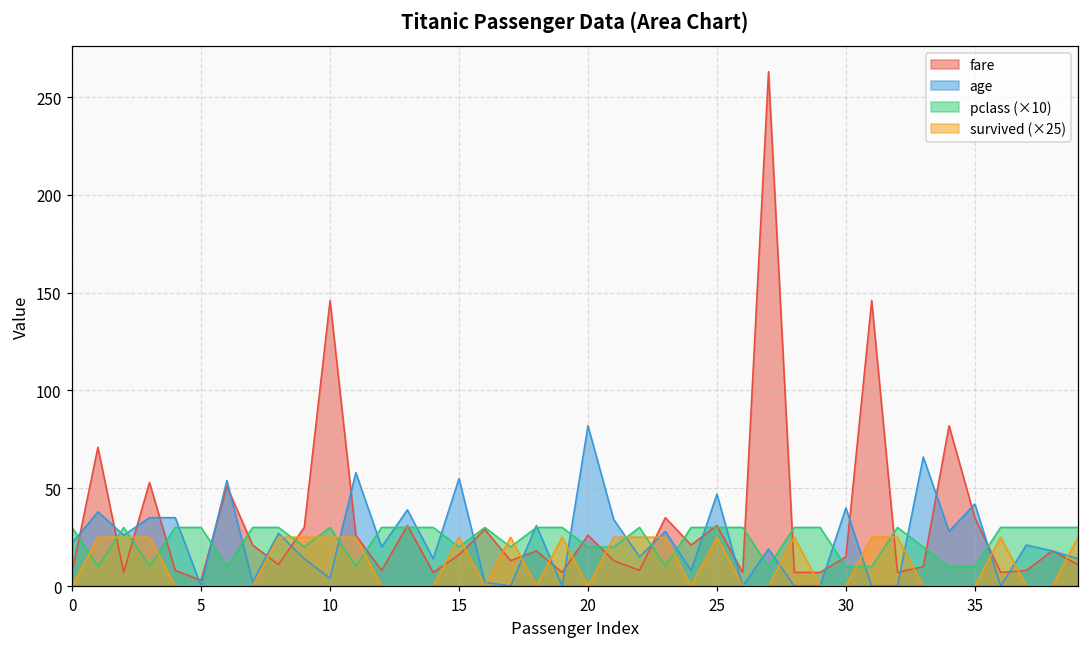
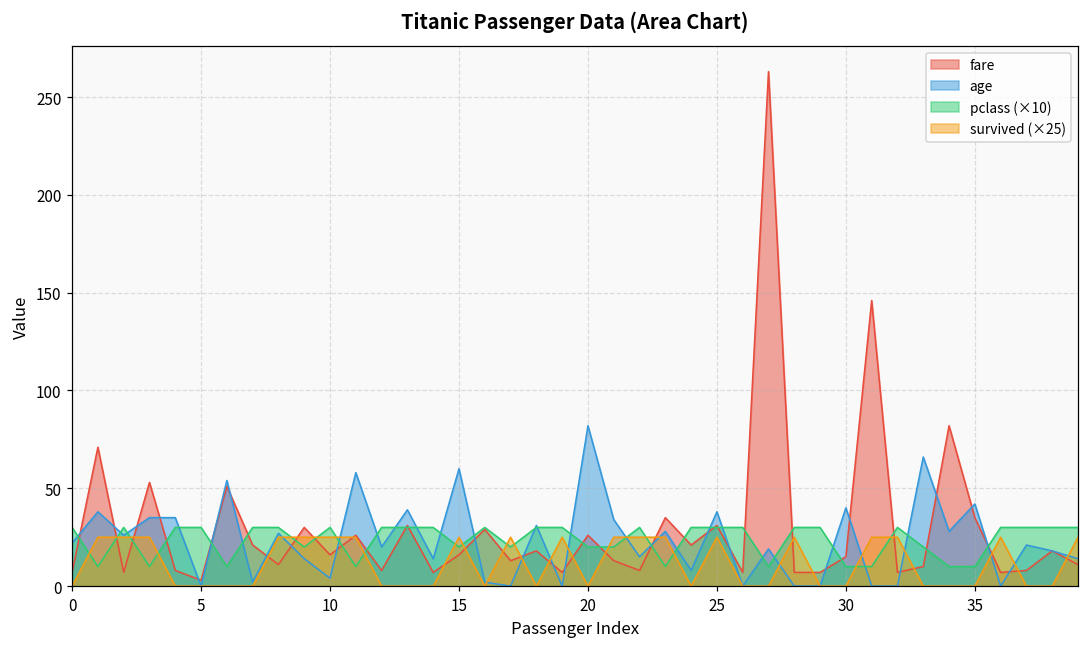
  {
    "fare": {
      "0": 7,
      "5": 3,
-     "10": 146,
+     "10": 16,
      "15": 16,
      "20": 26,
      "30": 15,
      "35": 35
    },
    "age": {
      "0": 22,
      "10": 4,
-     "15": 55,
+     "15": 60,
      "20": 82,
-     "25": 47,
+     "25": 38,
      "30": 40,
      "35": 42
    },
    "pclass (×10)": {
      "0": 30,
      "5": 30,
      "10": 30,
      "15": 20,
      "20": 20,
      "30": 10,
      "35": 10
    },
    "survived (×25)": {
      "0": 0,
      "10": 25,
      "15": 25,
      "20": 0,
      "25": 25,
      "30": 0,
      "35": 0
    }
  }
